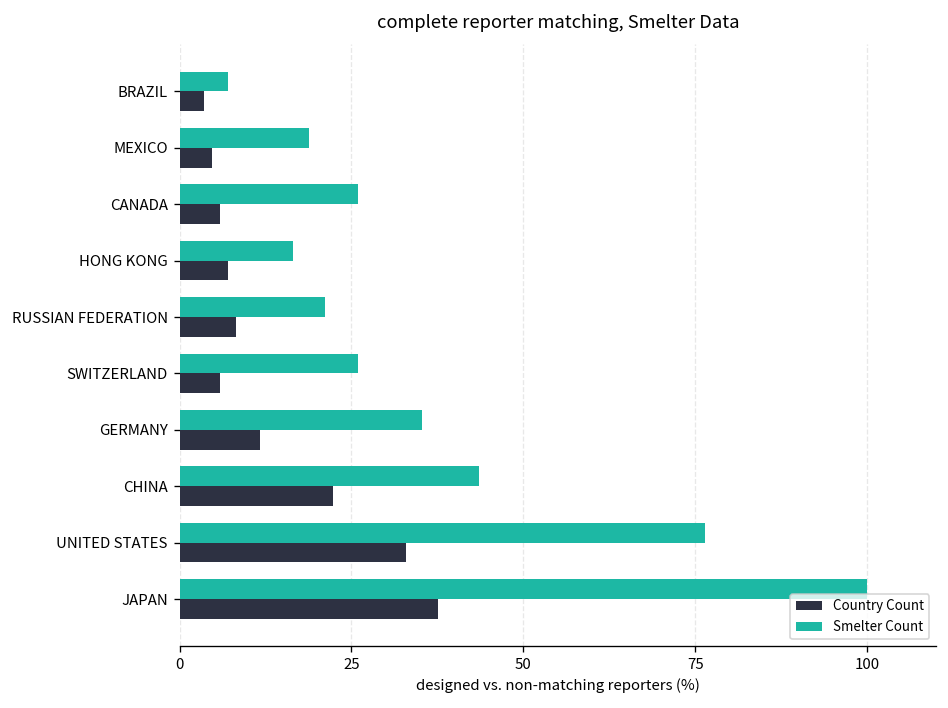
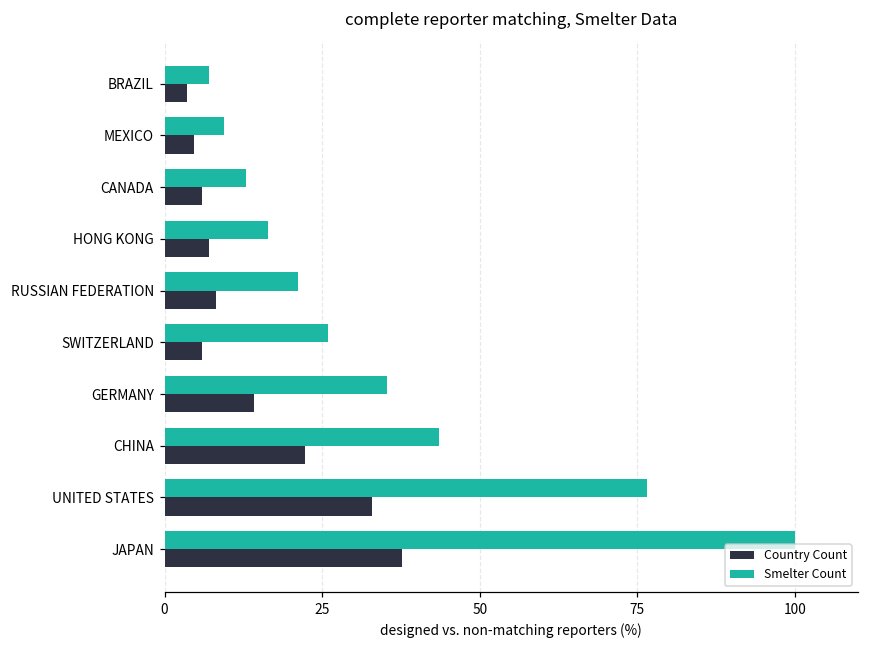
  {
    "Country Count": {
      "BRAZIL": 4,
      "MEXICO": 5,
      "CANADA": 6,
      "HONG KONG": 7,
      "RUSSIAN FEDERATION": 8,
      "SWITZERLAND": 6,
-     "GERMANY": 12,
+     "GERMANY": 14,
      "CHINA": 22,
      "UNITED STATES": 33,
      "JAPAN": 38
    },
    "Smelter Count": {
      "BRAZIL": 7,
-     "MEXICO": 19,
-     "CANADA": 26,
+     "MEXICO": 9,
+     "CANADA": 13,
      "HONG KONG": 16,
      "RUSSIAN FEDERATION": 21,
      "SWITZERLAND": 26,
      "GERMANY": 35,
      "CHINA": 44,
      "UNITED STATES": 76,
      "JAPAN": 100
    }
  }
